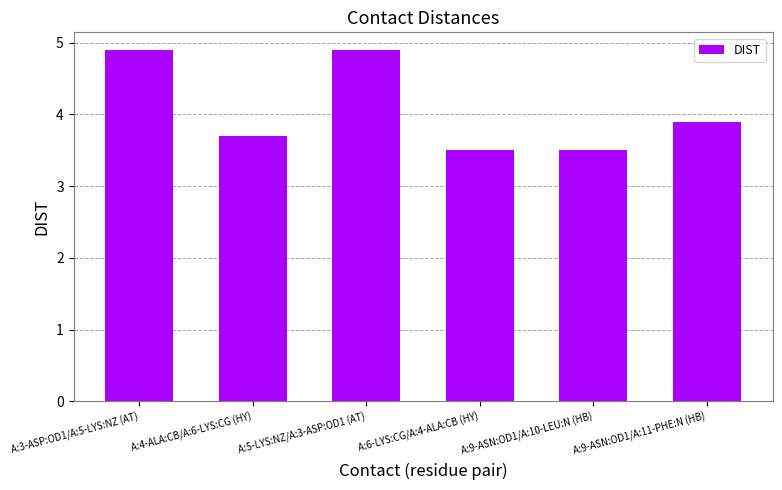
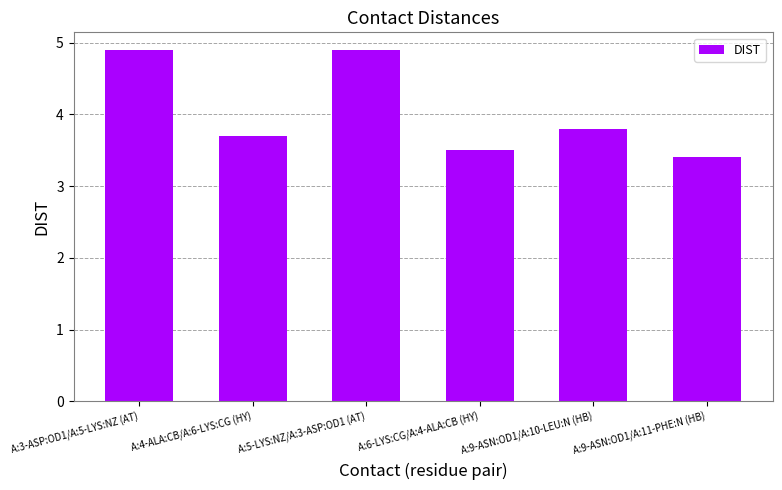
  {
    "A:3-ASP:OD1/A:5-LYS:NZ (AT)": 4.9,
    "A:4-ALA:CB/A:6-LYS:CG (HY)": 3.7,
    "A:5-LYS:NZ/A:3-ASP:OD1 (AT)": 4.9,
    "A:6-LYS:CG/A:4-ALA:CB (HY)": 3.5,
-   "A:9-ASN:OD1/A:10-LEU:N (HB)": 3.5,
-   "A:9-ASN:OD1/A:11-PHE:N (HB)": 3.9
+   "A:9-ASN:OD1/A:10-LEU:N (HB)": 3.8,
+   "A:9-ASN:OD1/A:11-PHE:N (HB)": 3.4
  }
